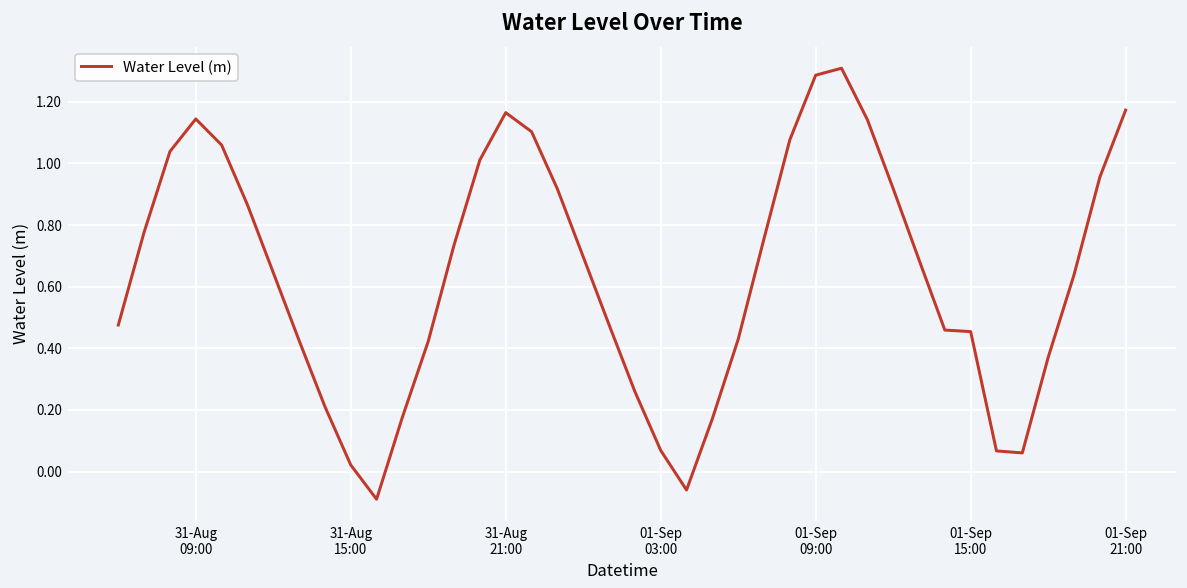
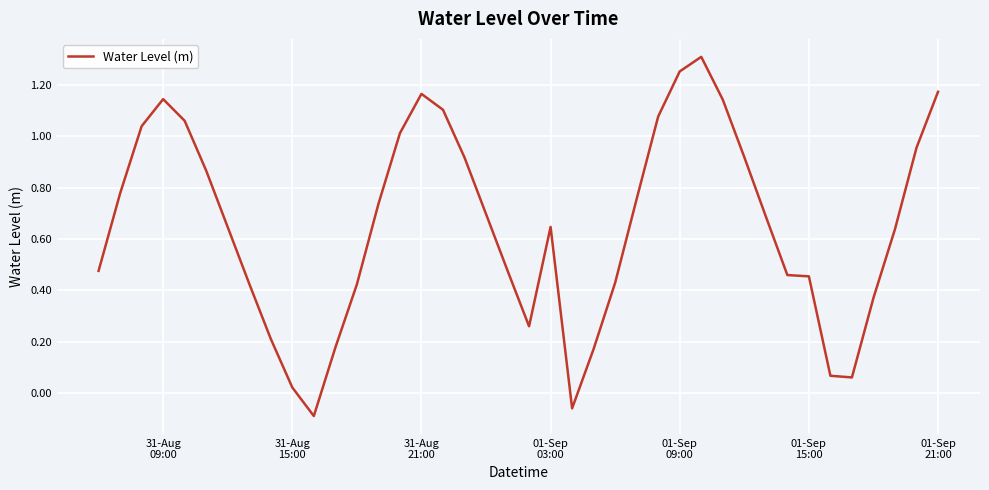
  {
    "31-Aug 09:00": 1.14,
    "31-Aug 15:00": 0.02,
    "31-Aug 21:00": 1.17,
-   "01-Sep 03:00": 0.07,
-   "01-Sep 09:00": 1.29,
+   "01-Sep 03:00": 0.65,
+   "01-Sep 09:00": 1.25,
    "01-Sep 15:00": 0.45,
    "01-Sep 21:00": 1.17
  }
